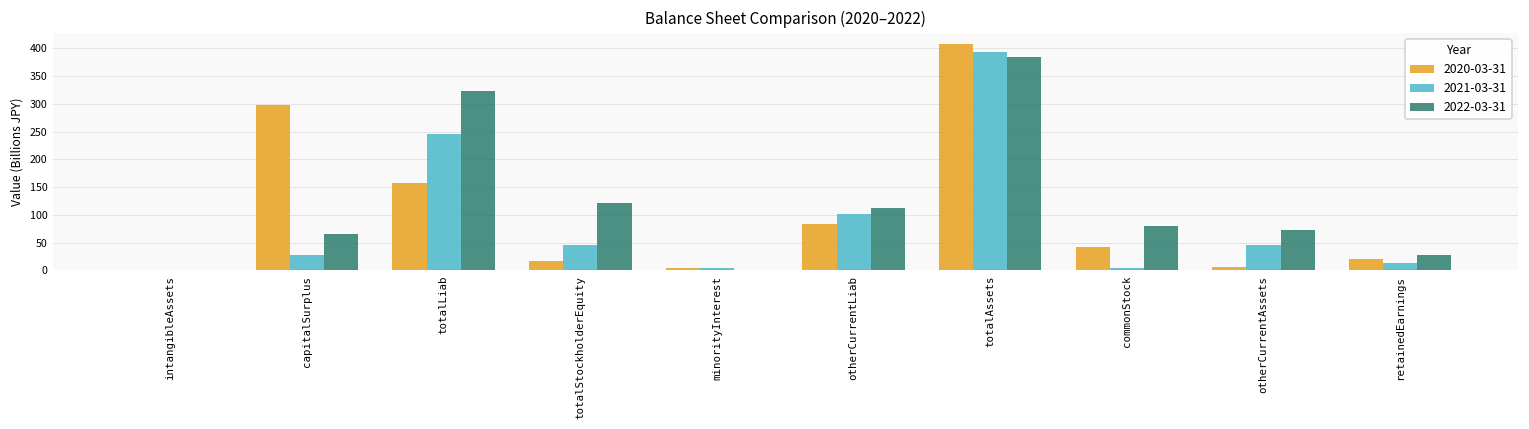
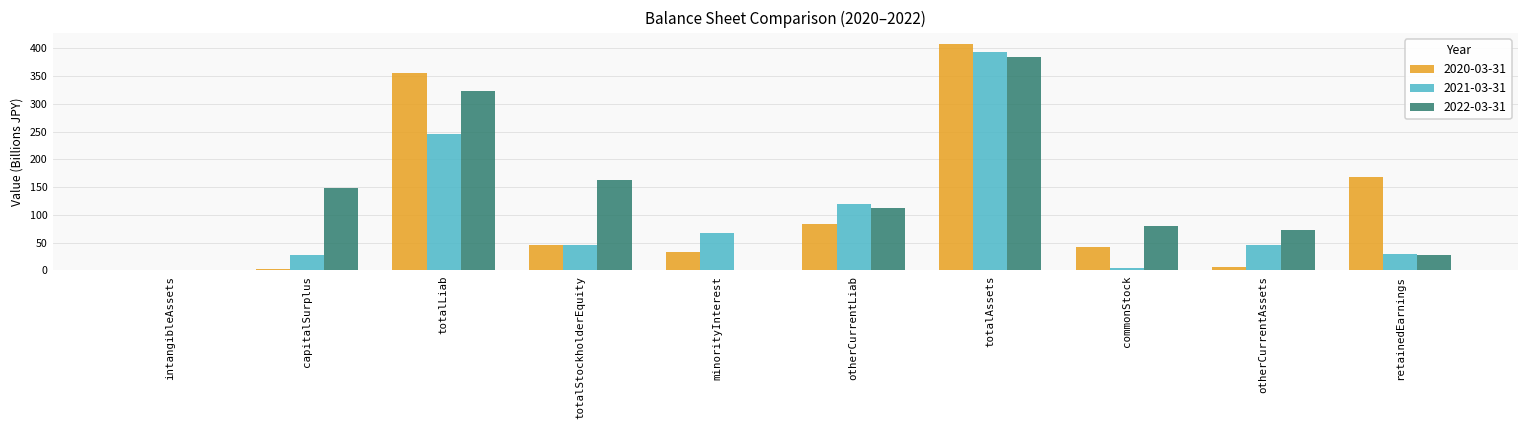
  {
    "2020-03-31": {
-     "capitalSurplus": 300,
-     "totalLiab": 160,
-     "totalStockholderEquity": 20,
-     "minorityInterest": 10,
+     "capitalSurplus": 0,
+     "totalLiab": 360,
+     "totalStockholderEquity": 50,
+     "minorityInterest": 30,
      "otherCurrentLiab": 80,
      "totalAssets": 410,
      "commonStock": 40,
      "otherCurrentAssets": 10,
-     "retainedEarnings": 20
+     "retainedEarnings": 170
    },
    "2021-03-31": {
      "capitalSurplus": 30,
      "totalLiab": 250,
      "totalStockholderEquity": 50,
-     "minorityInterest": 10,
-     "otherCurrentLiab": 100,
+     "minorityInterest": 70,
+     "otherCurrentLiab": 120,
      "totalAssets": 390,
      "otherCurrentAssets": 50,
-     "retainedEarnings": 10
+     "retainedEarnings": 30
    },
    "2022-03-31": {
-     "capitalSurplus": 70,
+     "capitalSurplus": 150,
      "totalLiab": 320,
-     "totalStockholderEquity": 120,
+     "totalStockholderEquity": 160,
      "otherCurrentLiab": 110,
      "totalAssets": 380,
      "commonStock": 80,
      "otherCurrentAssets": 70,
      "retainedEarnings": 30
    }
  }
